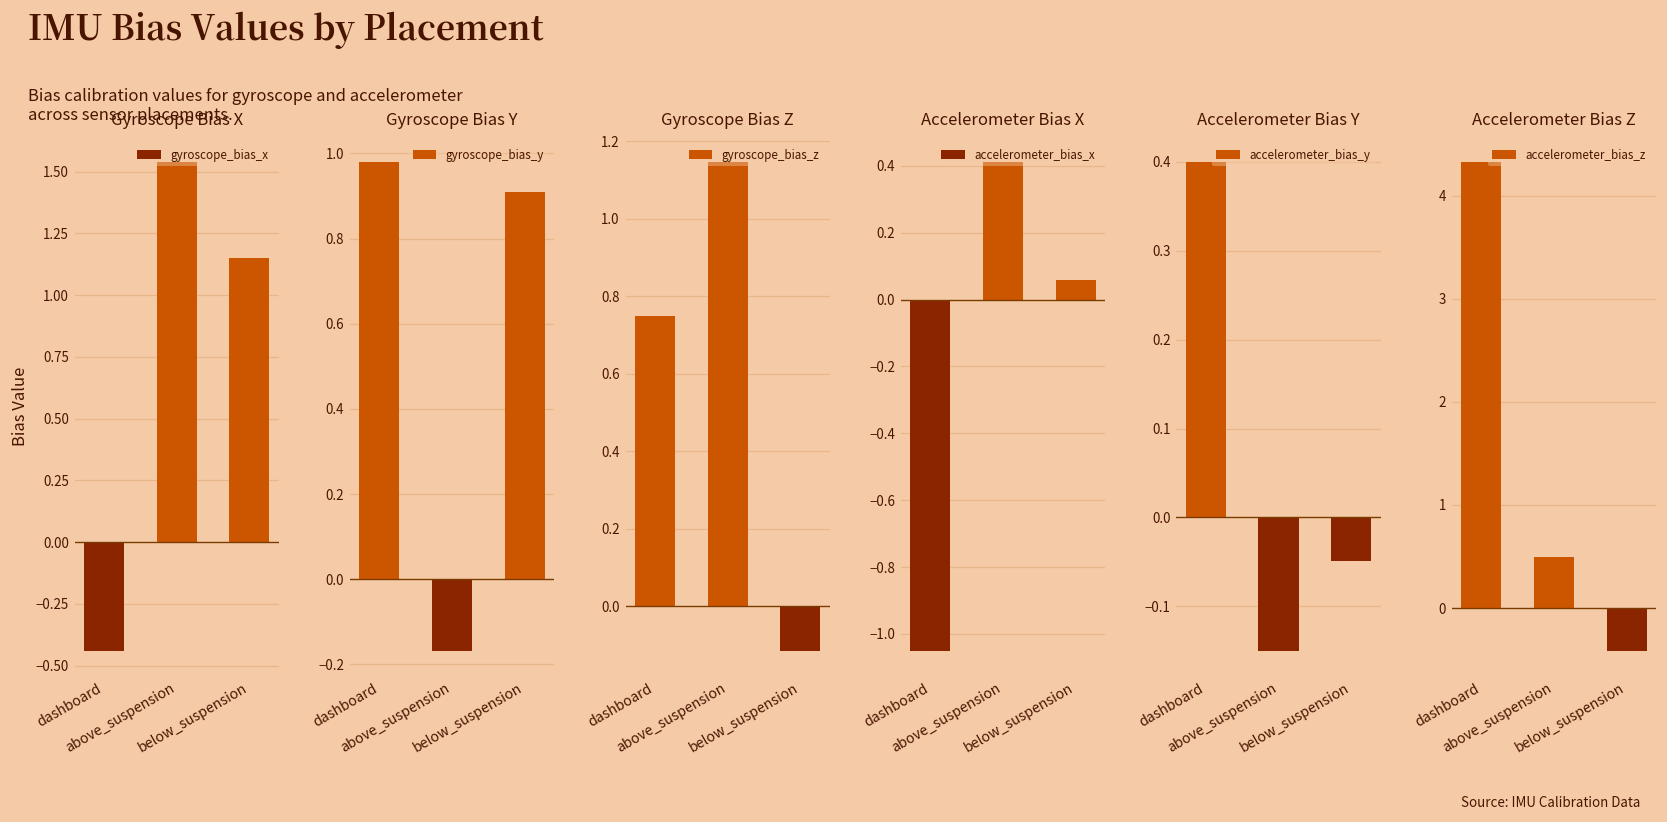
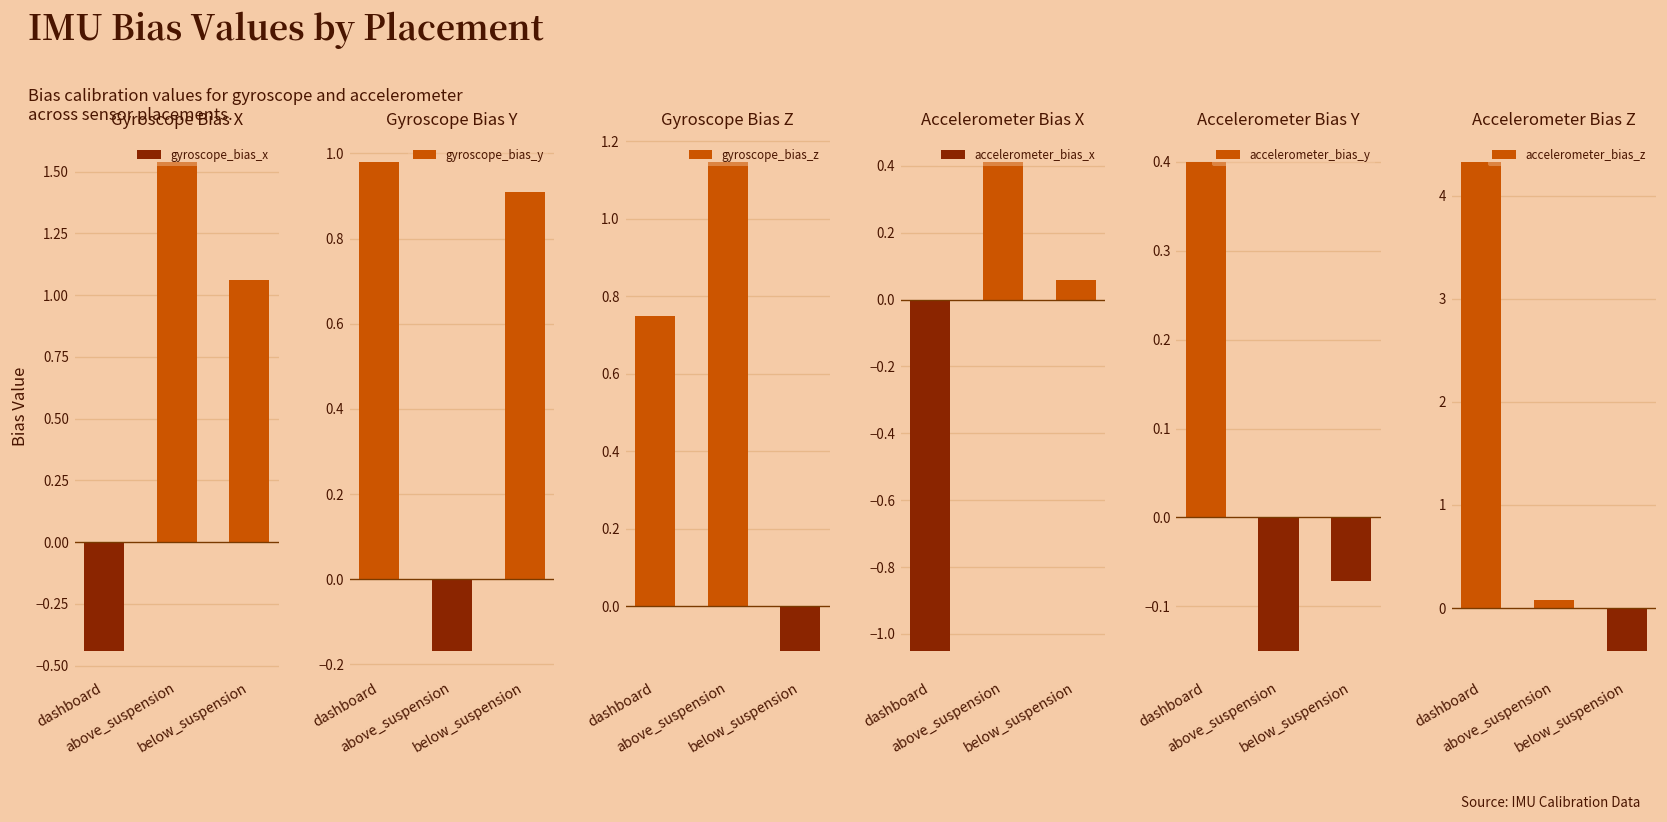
  {
    "Gyroscope Bias X": {
      "dashboard": -0.44,
-     "below_suspension": 1.15
+     "below_suspension": 1.06
    },
    "Gyroscope Bias Y": {
      "dashboard": 0.98,
      "above_suspension": -0.17,
      "below_suspension": 0.91
    },
    "Gyroscope Bias Z": {
      "dashboard": 0.75,
      "below_suspension": -0.12
    },
    "Accelerometer Bias X": {
      "dashboard": -1.05,
      "below_suspension": 0.06
    },
    "Accelerometer Bias Y": {
      "dashboard": 0.40,
      "above_suspension": -0.15,
-     "below_suspension": -0.05
+     "below_suspension": -0.07
    },
    "Accelerometer Bias Z": {
      "dashboard": 4.3,
-     "above_suspension": 0.5,
+     "above_suspension": 0.1,
      "below_suspension": -0.4
    }
  }
